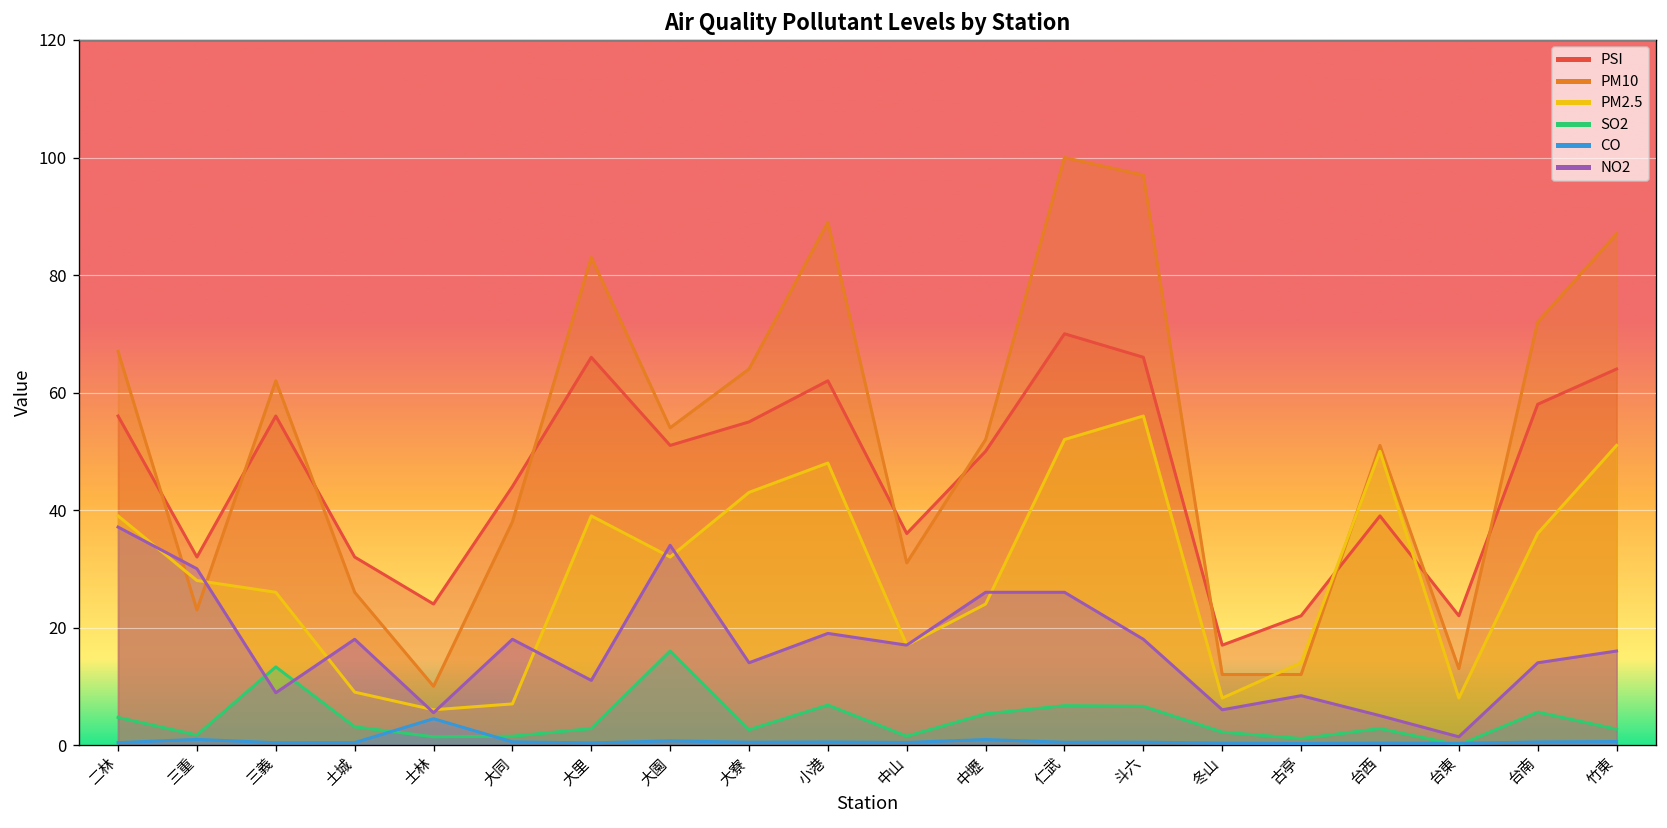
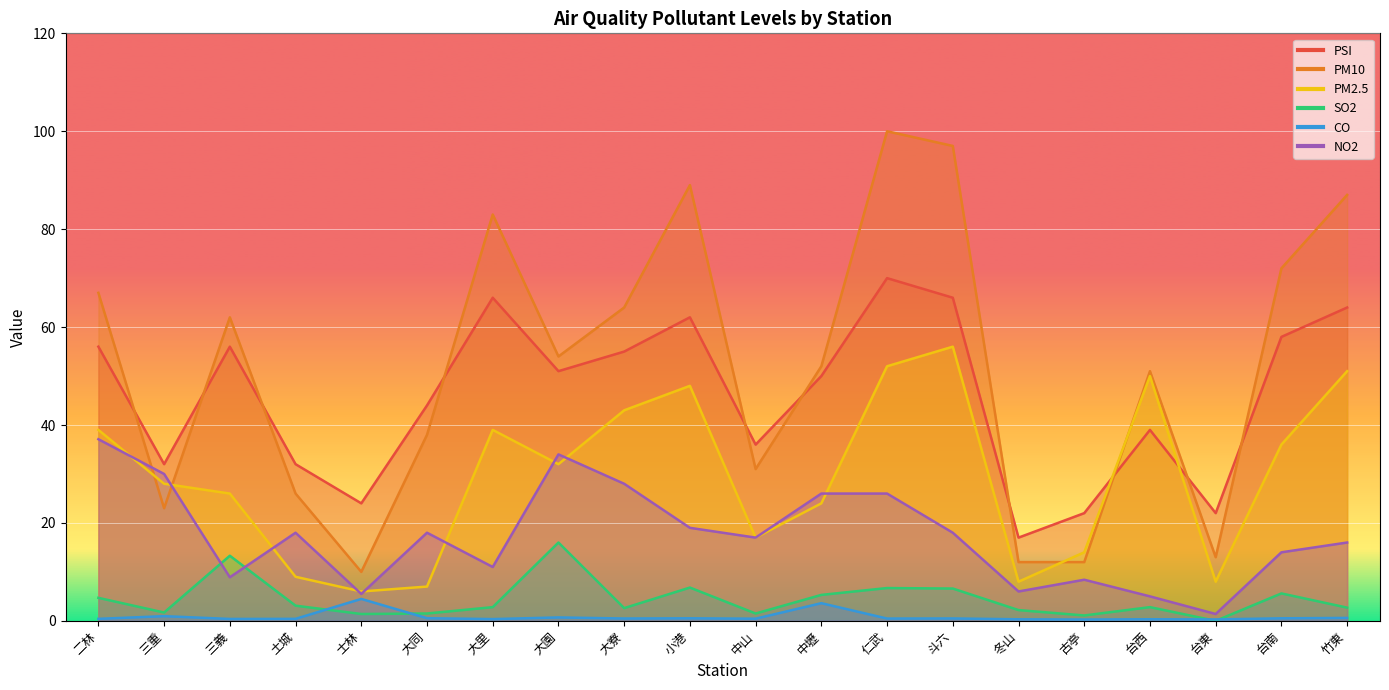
  {
    "SO2": {
      "二林": 5,
      "三重": 2,
      "三義": 13,
      "土城": 3,
      "士林": 1,
      "大同": 2,
      "大里": 3,
      "大園": 16,
      "大寮": 3,
      "小港": 7,
      "中山": 2,
      "中壢": 5,
      "仁武": 7,
      "斗六": 7,
      "冬山": 2,
      "古亭": 1,
      "台西": 3,
      "台南": 6,
      "竹東": 3
    },
    "CO": {
      "二林": 0,
      "三重": 1,
      "三義": 0,
      "土城": 0,
      "士林": 4,
      "大同": 1,
      "大里": 0,
      "大園": 1,
      "大寮": 0,
      "小港": 1,
      "中山": 0,
-     "中壢": 1,
+     "中壢": 4,
      "仁武": 0,
      "斗六": 0,
      "冬山": 0,
      "古亭": 0,
      "台西": 0,
      "台南": 1,
      "竹東": 1
    },
    "NO2": {
      "二林": 37,
      "三重": 30,
      "三義": 9,
      "土城": 18,
      "大同": 18,
      "大里": 11,
      "大園": 34,
-     "大寮": 14,
+     "大寮": 28,
      "小港": 19,
      "中壢": 26,
      "仁武": 26,
      "斗六": 18,
      "冬山": 6,
      "古亭": 8,
      "台西": 5,
      "台東": 1,
      "台南": 14,
      "竹東": 16
    }
  }
